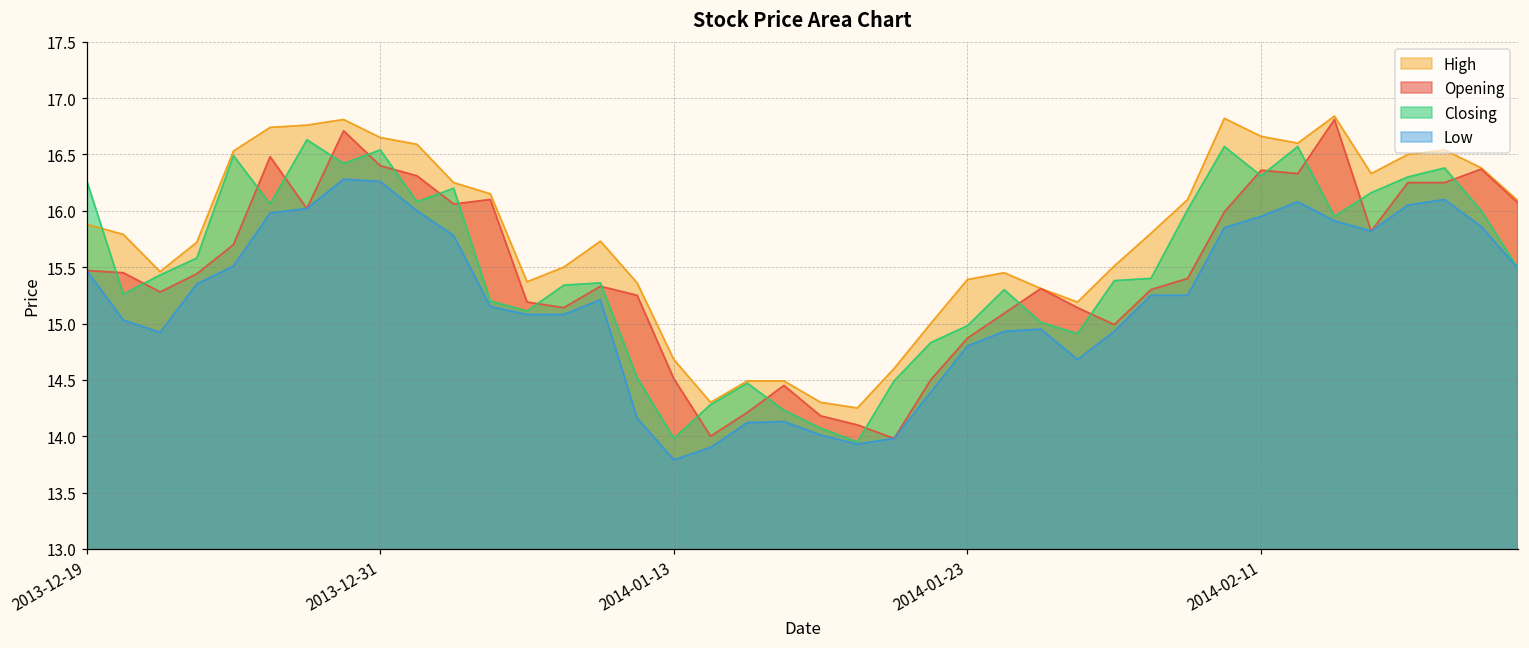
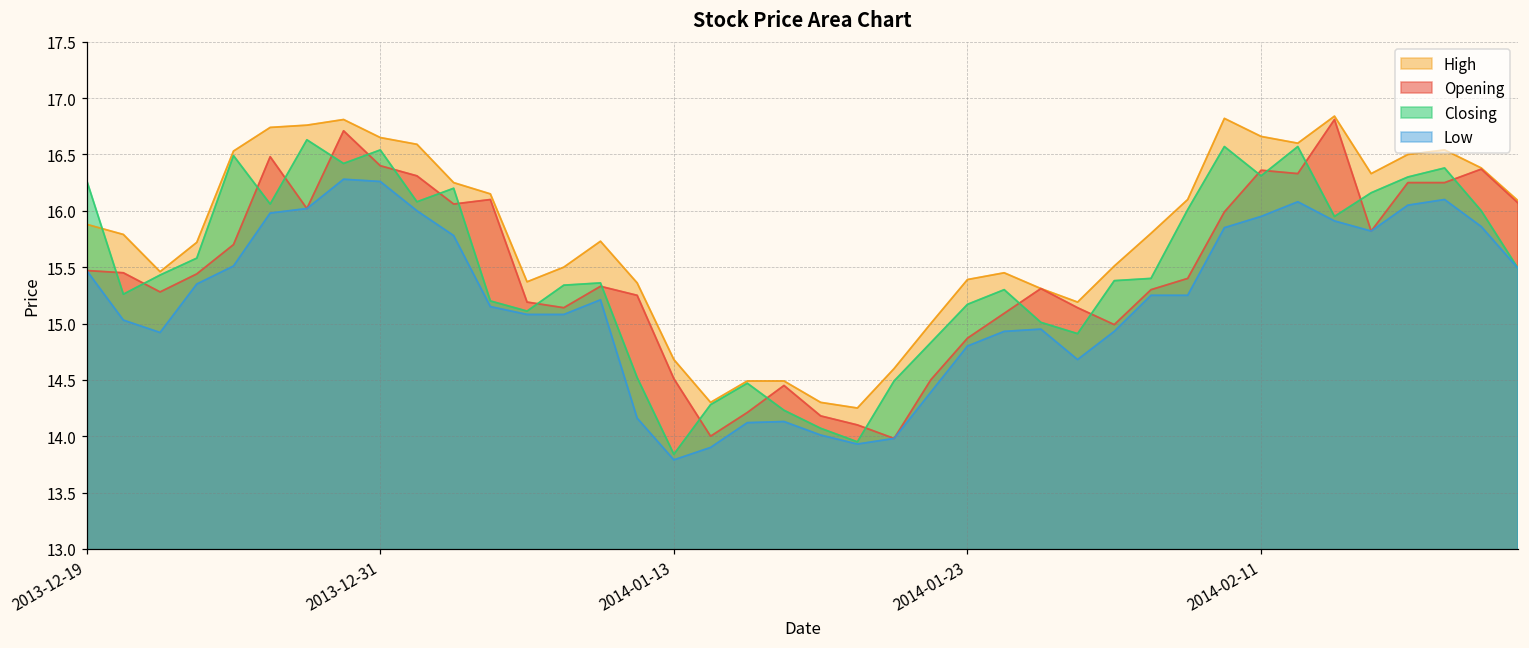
  {
    "High": {
      "2013-12-19": 15.88,
      "2013-12-31": 16.65,
      "2014-01-13": 14.68,
      "2014-01-23": 15.39,
      "2014-02-11": 16.66
    },
    "Opening": {
      "2013-12-31": 16.40,
      "2014-01-13": 14.51,
      "2014-01-23": 14.87,
      "2014-02-11": 16.36
    },
    "Closing": {
      "2013-12-19": 16.27,
      "2013-12-31": 16.54,
-     "2014-01-13": 13.98,
-     "2014-01-23": 14.98,
+     "2014-01-13": 13.84,
+     "2014-01-23": 15.17,
      "2014-02-11": 16.31
    },
    "Low": {
      "2013-12-31": 16.26,
      "2014-01-13": 13.79,
      "2014-01-23": 14.80,
      "2014-02-11": 15.95
    }
  }
